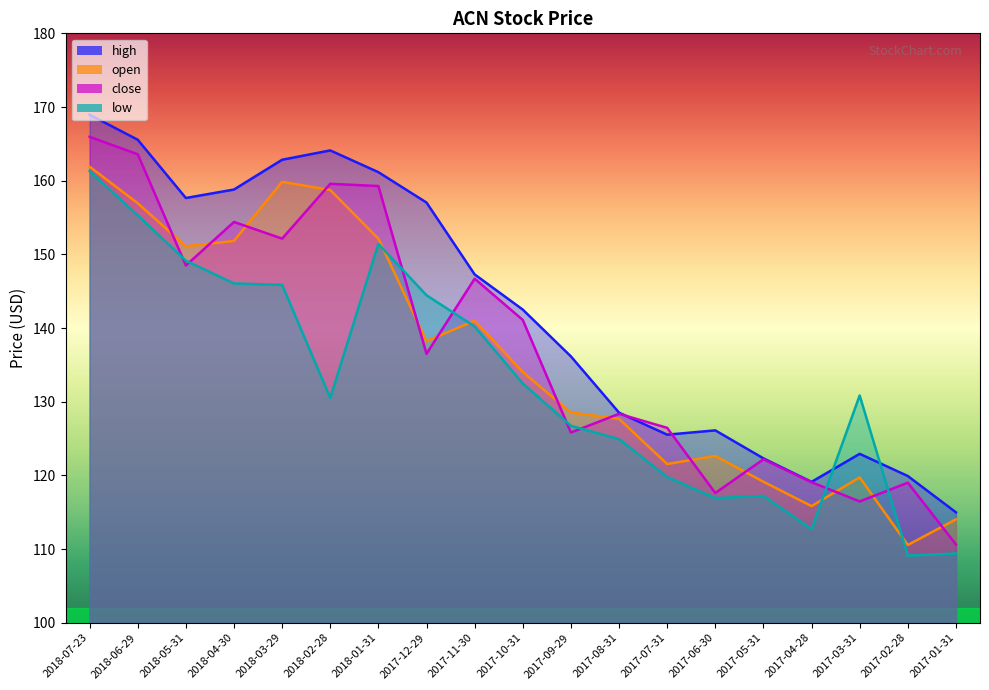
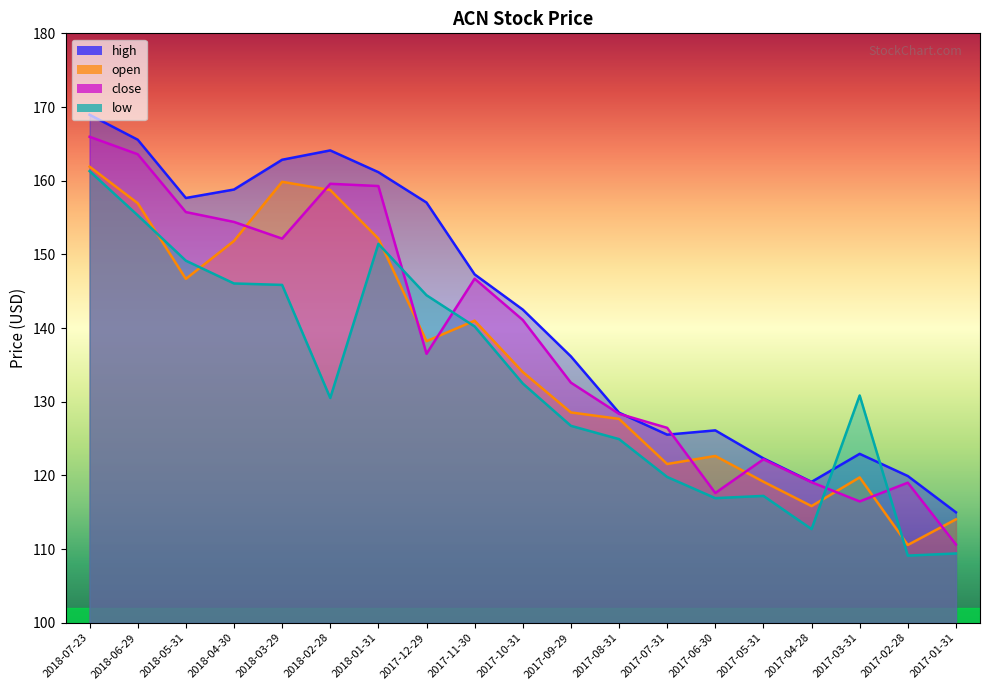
  {
    "high": {
      "2018-06-29": 166,
      "2018-05-31": 158,
      "2018-04-30": 159,
      "2018-03-29": 163,
      "2018-02-28": 164,
      "2018-01-31": 161,
      "2017-12-29": 157,
      "2017-11-30": 147,
      "2017-10-31": 143,
      "2017-09-29": 136,
      "2017-07-31": 126,
      "2017-06-30": 126,
      "2017-03-31": 123,
      "2017-02-28": 120,
      "2017-01-31": 115
    },
    "open": {
      "2018-07-23": 162,
      "2018-06-29": 157,
-     "2018-05-31": 151,
+     "2018-05-31": 147,
      "2018-04-30": 152,
      "2018-03-29": 160,
      "2018-02-28": 159,
      "2018-01-31": 152,
      "2017-12-29": 138,
      "2017-11-30": 141,
      "2017-10-31": 134,
      "2017-09-29": 129,
      "2017-08-31": 128,
      "2017-07-31": 122,
      "2017-06-30": 123,
      "2017-05-31": 119,
      "2017-04-28": 116,
      "2017-03-31": 120,
      "2017-02-28": 111,
      "2017-01-31": 114
    },
    "close": {
      "2018-07-23": 166,
      "2018-06-29": 164,
-     "2018-05-31": 148,
+     "2018-05-31": 156,
      "2018-04-30": 154,
      "2018-03-29": 152,
      "2018-02-28": 160,
      "2018-01-31": 159,
      "2017-12-29": 137,
      "2017-11-30": 147,
      "2017-10-31": 141,
-     "2017-09-29": 126,
+     "2017-09-29": 133,
      "2017-07-31": 126,
      "2017-06-30": 118,
      "2017-03-31": 116,
      "2017-02-28": 119,
      "2017-01-31": 111
    },
    "low": {
      "2018-07-23": 161,
      "2018-06-29": 155,
      "2018-05-31": 149,
      "2018-04-30": 146,
      "2018-03-29": 146,
      "2018-02-28": 131,
      "2018-01-31": 151,
      "2017-12-29": 144,
      "2017-11-30": 140,
      "2017-10-31": 132,
      "2017-09-29": 127,
      "2017-08-31": 125,
      "2017-07-31": 120,
      "2017-06-30": 117,
      "2017-05-31": 117,
      "2017-04-28": 113,
      "2017-03-31": 131,
      "2017-02-28": 109,
      "2017-01-31": 109
    }
  }
